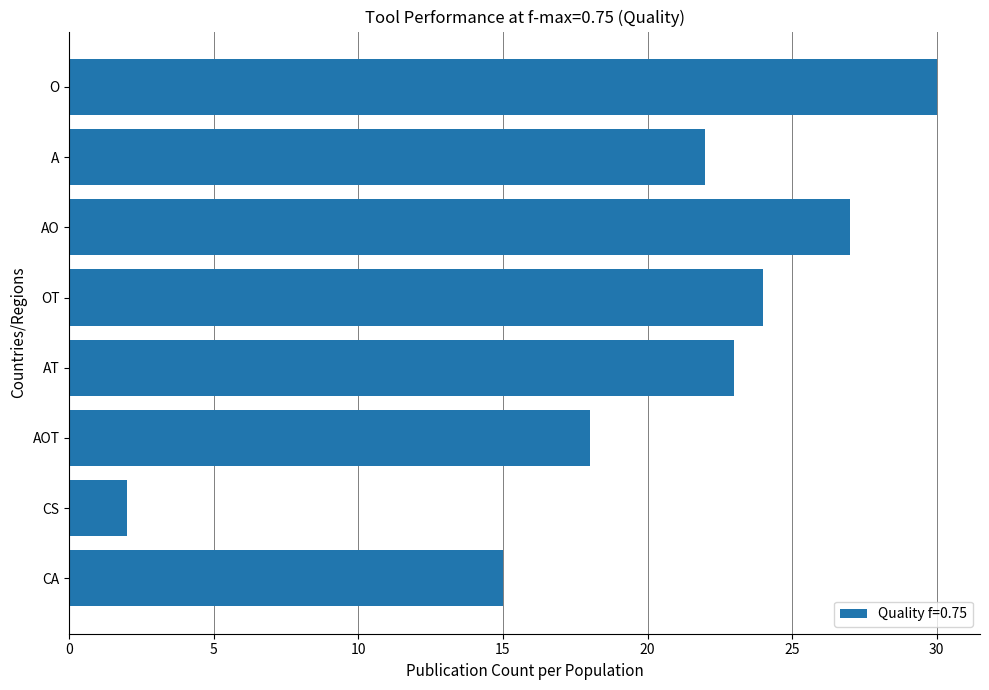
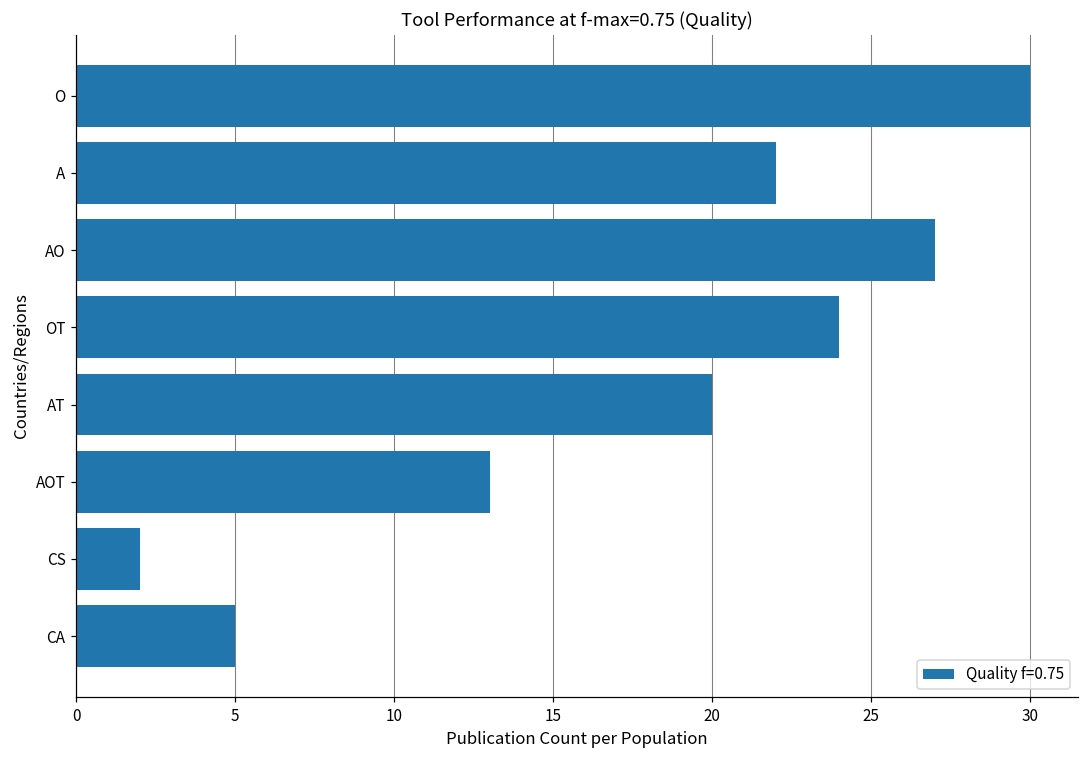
  {
    "O": 30,
    "A": 22,
    "AO": 27,
    "OT": 24,
-   "AT": 23,
-   "AOT": 18,
+   "AT": 20,
+   "AOT": 13,
    "CS": 2,
-   "CA": 15
+   "CA": 5
  }
